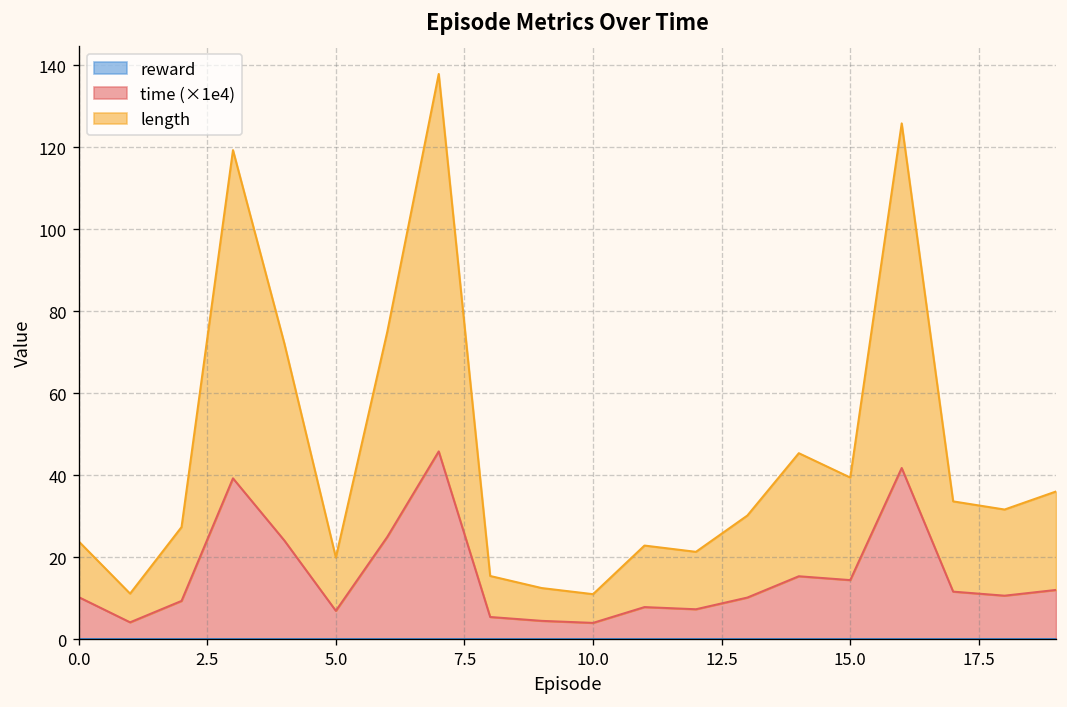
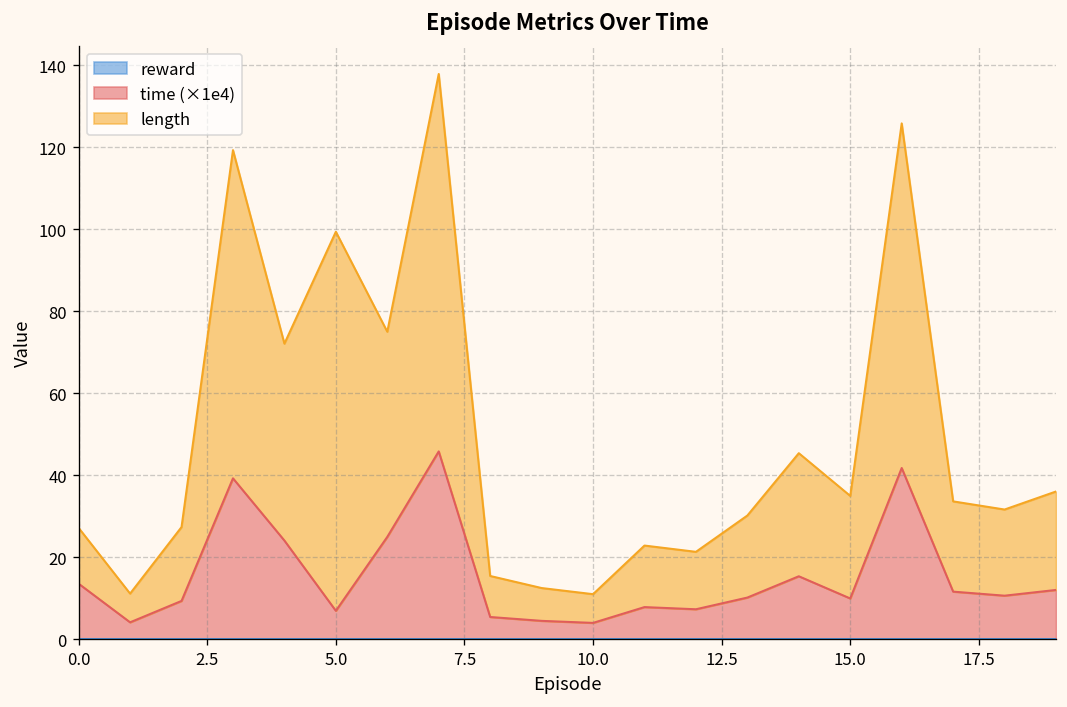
  {
    "reward": {
      "0.0": 0,
      "5.0": 0,
      "10.0": 0,
      "15.0": 0
    },
    "time (×1e4)": {
-     "0.0": 10,
+     "0.0": 14,
      "5.0": 7,
      "10.0": 4,
-     "15.0": 14
+     "15.0": 10
    },
    "length": {
      "0.0": 14,
-     "5.0": 13,
+     "5.0": 92,
      "10.0": 7,
      "15.0": 25
    }
  }
